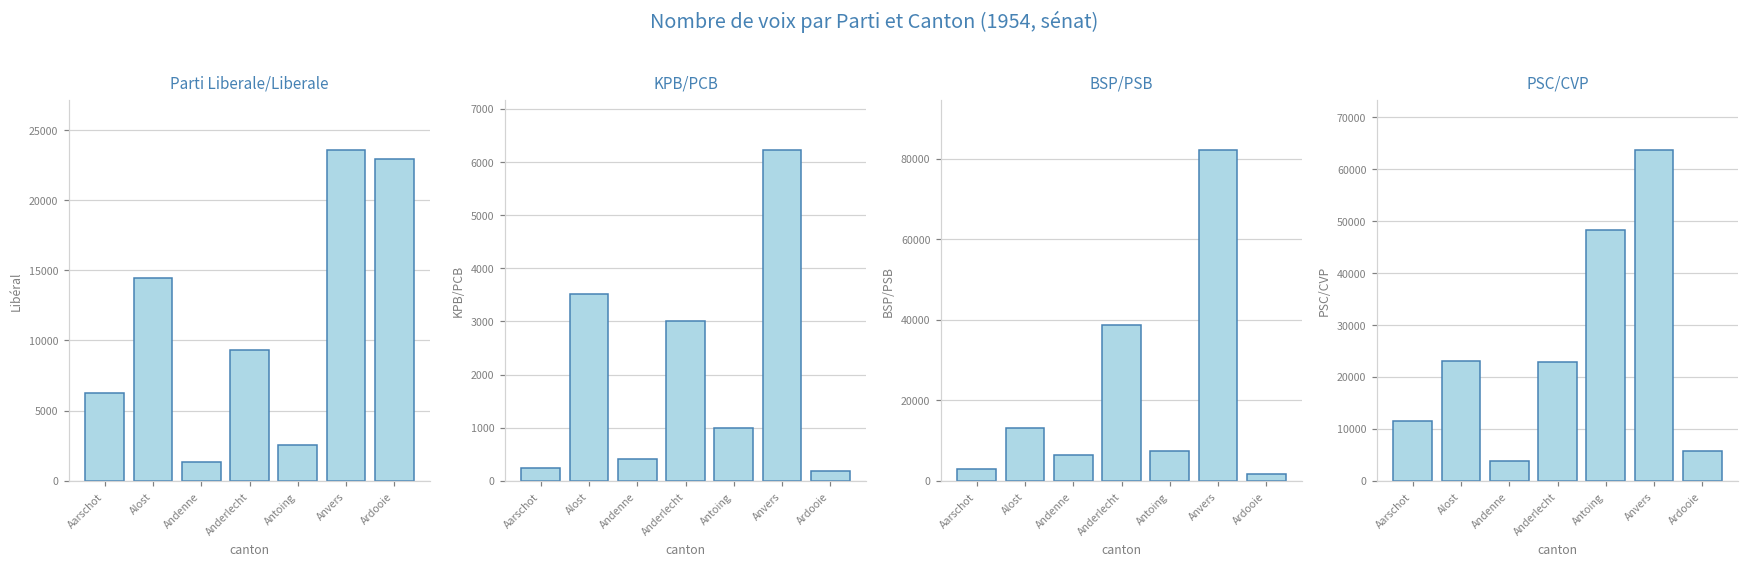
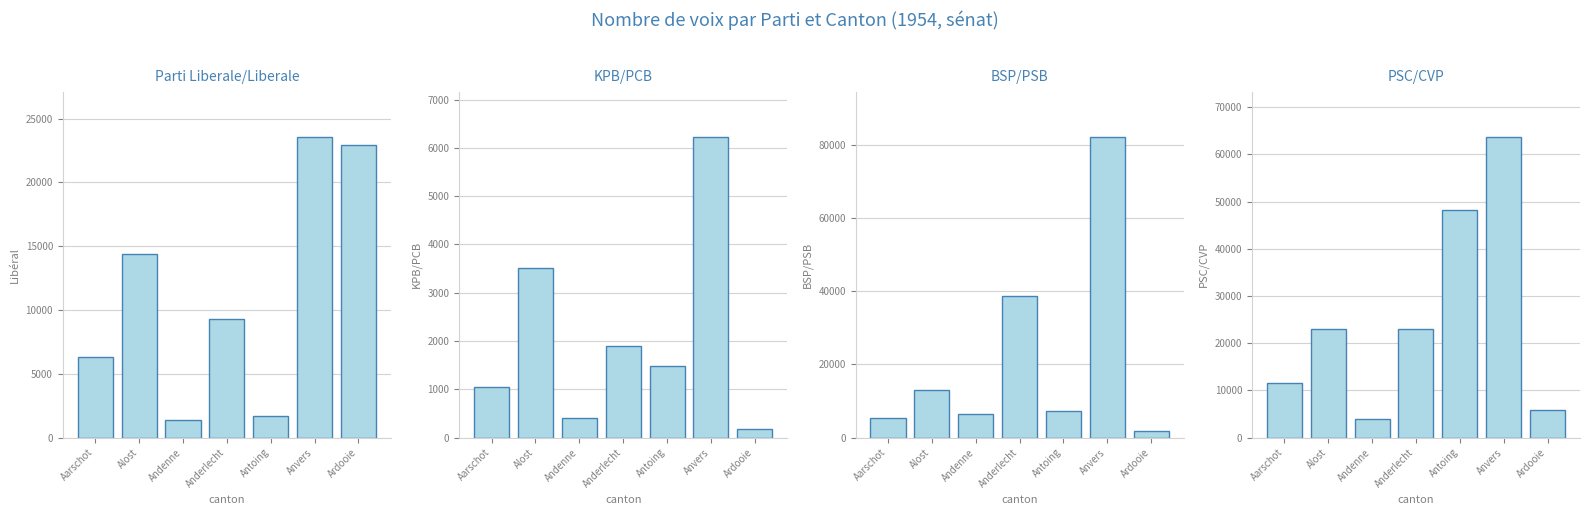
  {
    "Parti Liberale/Liberale": {
      "Aarschot": 6300,
      "Alost": 14400,
      "Andenne": 1400,
      "Anderlecht": 9300,
-     "Antoing": 2500,
+     "Antoing": 1700,
      "Anvers": 23600,
      "Ardooie": 23000
    },
    "KPB/PCB": {
-     "Aarschot": 200,
+     "Aarschot": 1100,
      "Alost": 3500,
      "Andenne": 400,
-     "Anderlecht": 3000,
-     "Antoing": 1000,
+     "Anderlecht": 1900,
+     "Antoing": 1500,
      "Anvers": 6200,
      "Ardooie": 200
    },
    "BSP/PSB": {
-     "Aarschot": 3000,
+     "Aarschot": 5000,
      "Alost": 13000,
      "Andenne": 7000,
      "Anderlecht": 39000,
      "Antoing": 7000,
      "Anvers": 82000,
      "Ardooie": 2000
    },
    "PSC/CVP": {
      "Aarschot": 11000,
      "Alost": 23000,
      "Andenne": 4000,
      "Anderlecht": 23000,
      "Antoing": 48000,
      "Anvers": 64000,
      "Ardooie": 6000
    }
  }
